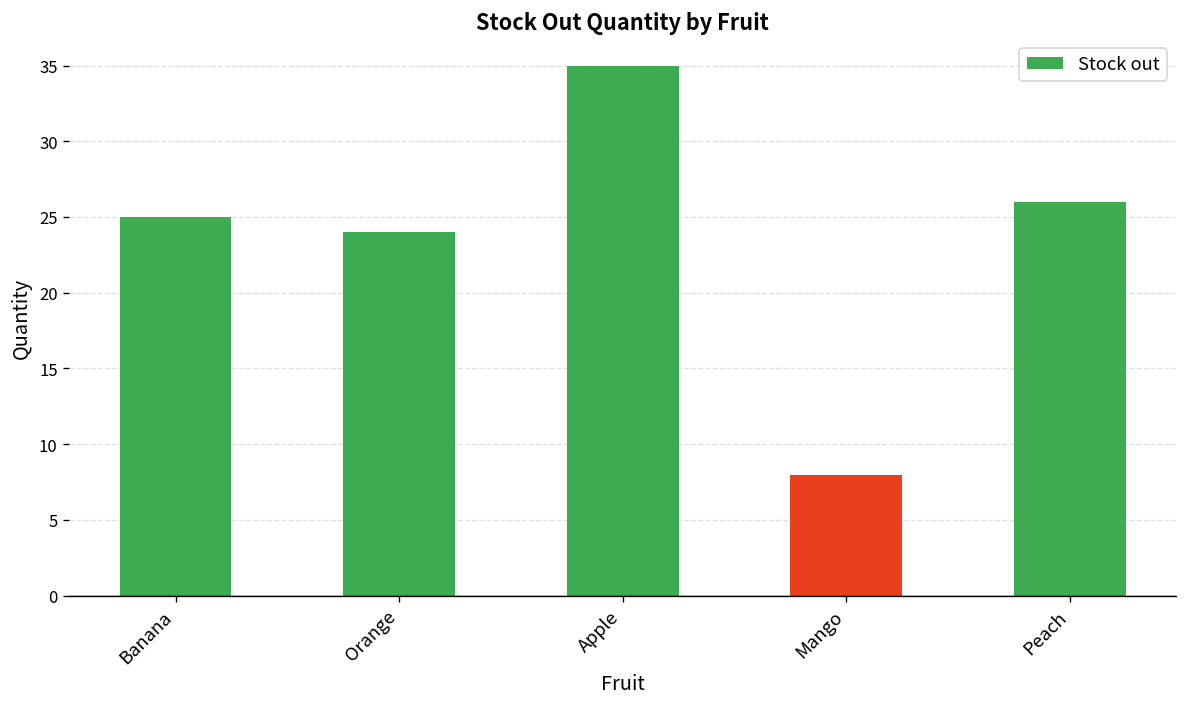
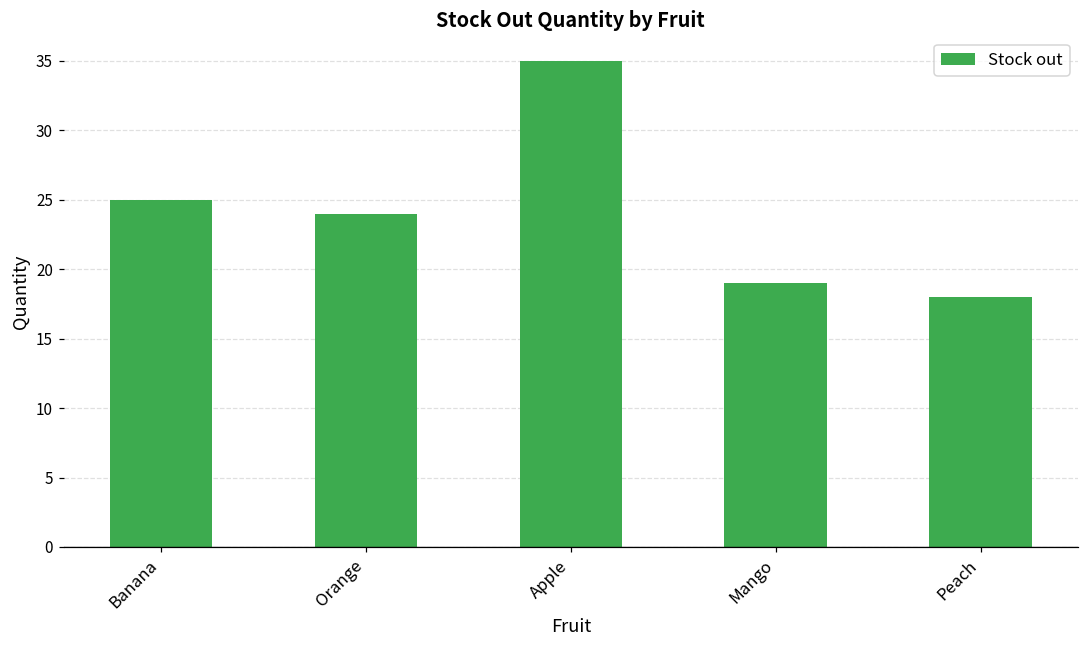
  {
    "Banana": 25,
    "Orange": 24,
    "Apple": 35,
-   "Mango": 8,
-   "Peach": 26
+   "Mango": 19,
+   "Peach": 18
  }
